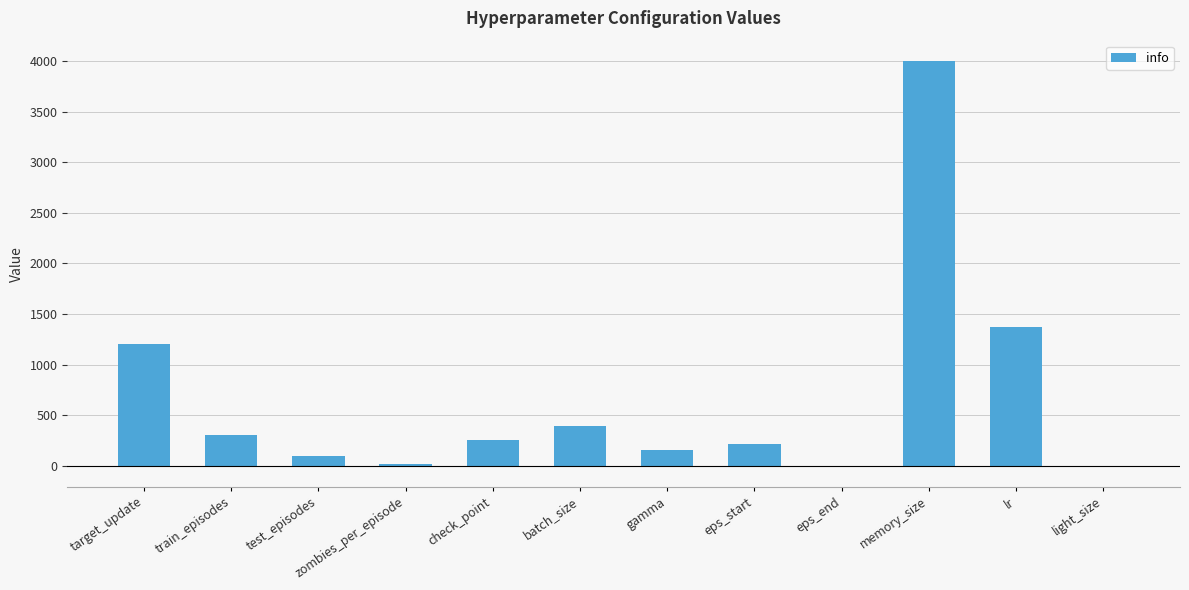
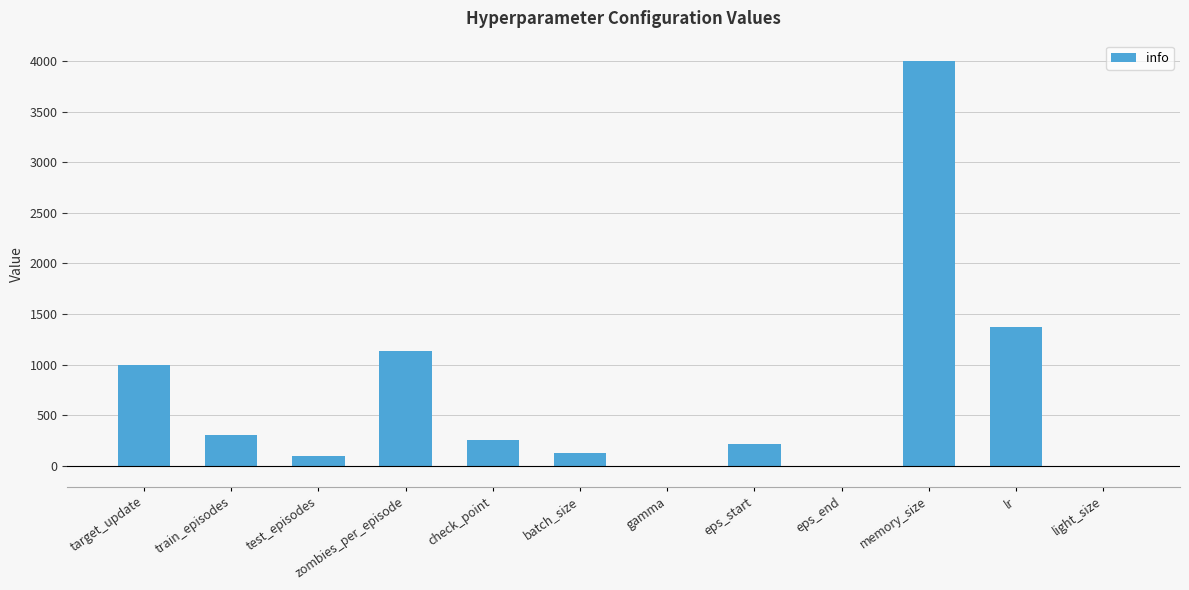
  {
-   "target_update": 1200,
+   "target_update": 1000,
    "train_episodes": 310,
    "test_episodes": 100,
-   "zombies_per_episode": 20,
+   "zombies_per_episode": 1130,
    "check_point": 260,
-   "batch_size": 390,
-   "gamma": 160,
+   "batch_size": 130,
+   "gamma": 0,
    "eps_start": 210,
    "memory_size": 4000,
    "lr": 1370
  }
